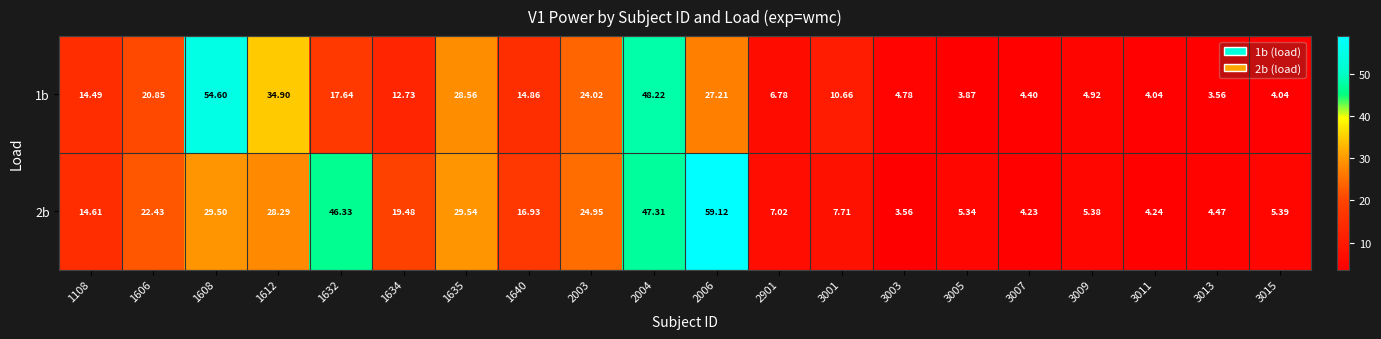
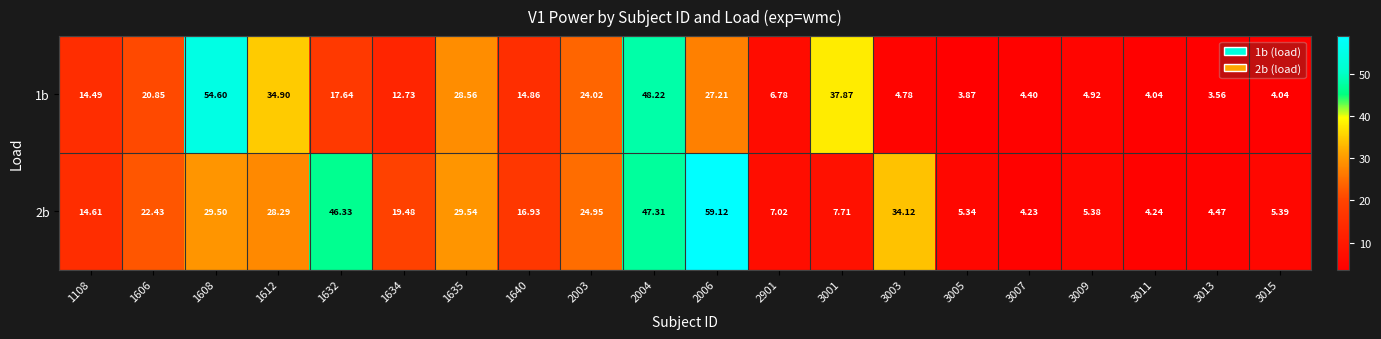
  {
    "1b": {
      "1108": 14.49,
      "1606": 20.85,
      "1608": 54.60,
      "1612": 34.90,
      "1632": 17.64,
      "1634": 12.73,
      "1635": 28.56,
      "1640": 14.86,
      "2003": 24.02,
      "2004": 48.22,
      "2006": 27.21,
      "2901": 6.78,
-     "3001": 10.66,
+     "3001": 37.87,
      "3003": 4.78,
      "3005": 3.87,
      "3007": 4.40,
      "3009": 4.92,
      "3011": 4.04,
      "3013": 3.56,
      "3015": 4.04
    },
    "2b": {
      "1108": 14.61,
      "1606": 22.43,
      "1608": 29.50,
      "1612": 28.29,
      "1632": 46.33,
      "1634": 19.48,
      "1635": 29.54,
      "1640": 16.93,
      "2003": 24.95,
      "2004": 47.31,
      "2006": 59.12,
      "2901": 7.02,
      "3001": 7.71,
-     "3003": 3.56,
+     "3003": 34.12,
      "3005": 5.34,
      "3007": 4.23,
      "3009": 5.38,
      "3011": 4.24,
      "3013": 4.47,
      "3015": 5.39
    }
  }
